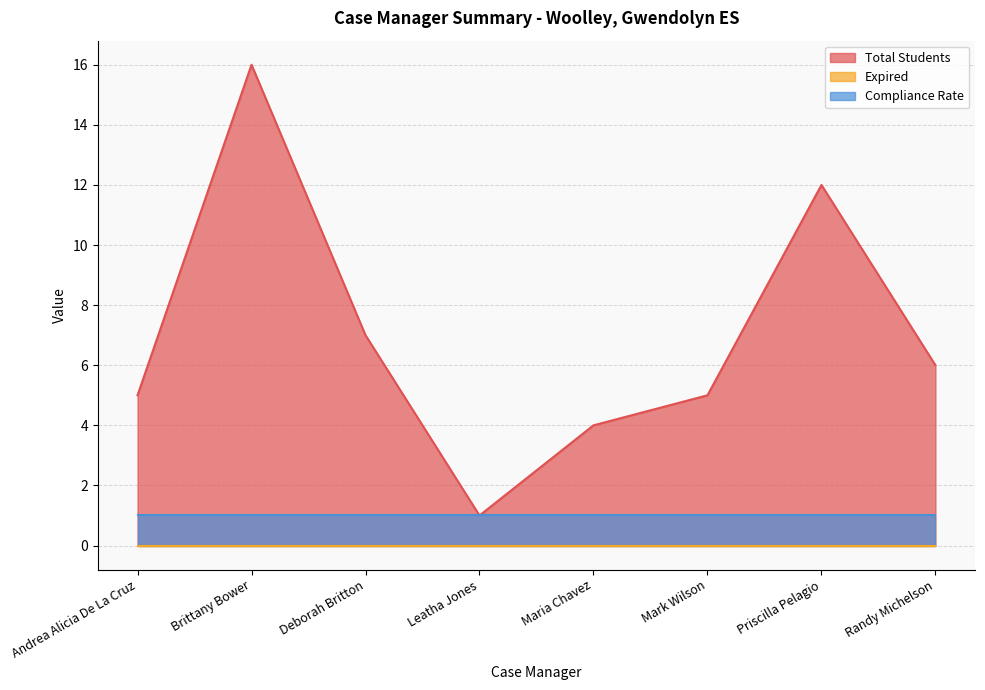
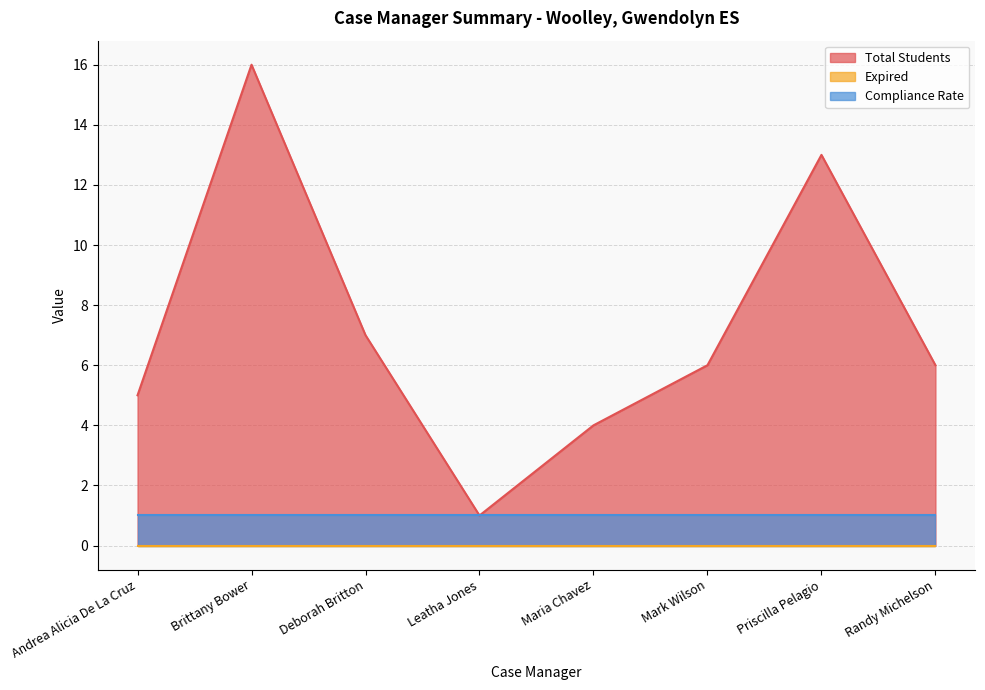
  {
    "Total Students": {
      "Andrea Alicia De La Cruz": 5,
      "Brittany Bower": 16,
      "Deborah Britton": 7,
      "Maria Chavez": 4,
-     "Mark Wilson": 5,
-     "Priscilla Pelagio": 12,
+     "Mark Wilson": 6,
+     "Priscilla Pelagio": 13,
      "Randy Michelson": 6
    },
    "Expired": {
      "Andrea Alicia De La Cruz": 0,
      "Brittany Bower": 0,
      "Deborah Britton": 0,
      "Leatha Jones": 0,
      "Maria Chavez": 0,
      "Mark Wilson": 0,
      "Priscilla Pelagio": 0,
      "Randy Michelson": 0
    },
    "Compliance Rate": {
      "Andrea Alicia De La Cruz": 1,
      "Brittany Bower": 1,
      "Deborah Britton": 1,
      "Maria Chavez": 1,
      "Mark Wilson": 1,
      "Priscilla Pelagio": 1,
      "Randy Michelson": 1
    }
  }
